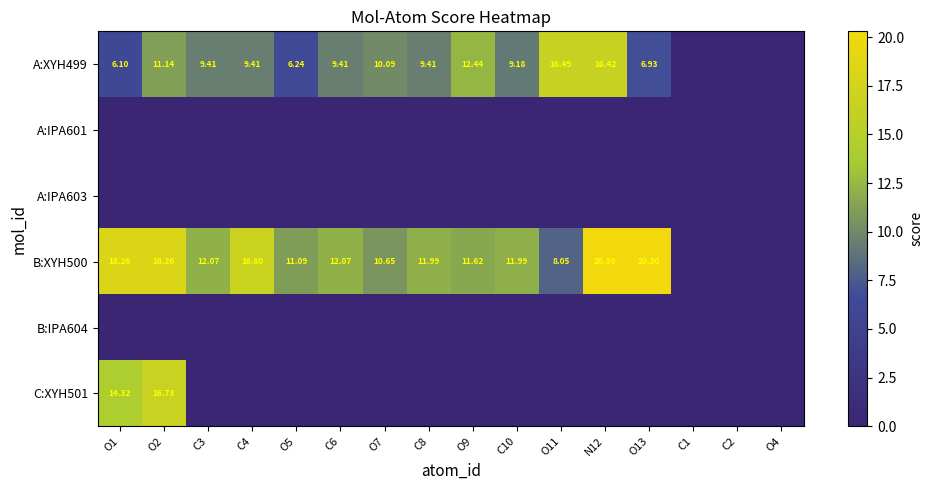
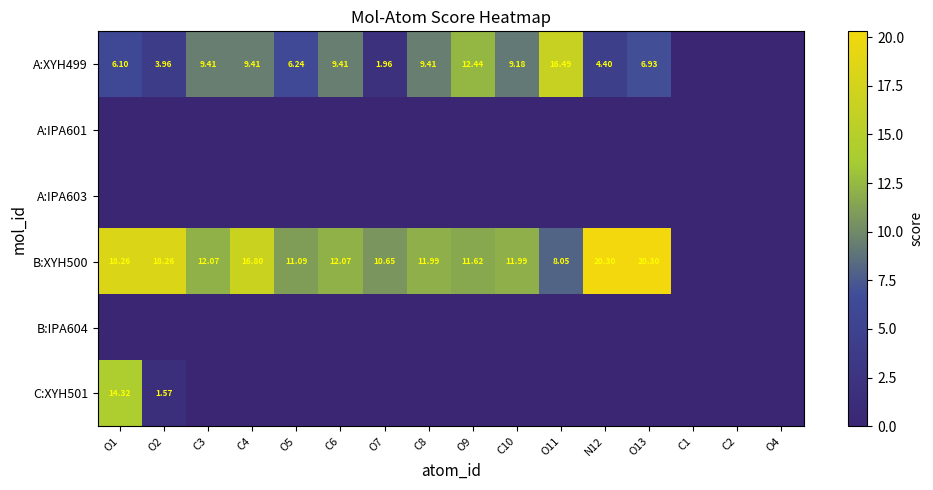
  {
    "A:XYH499": {
      "O1": 6.10,
-     "O2": 11.14,
+     "O2": 3.96,
      "C3": 9.41,
      "C4": 9.41,
      "O5": 6.24,
      "C6": 9.41,
-     "O7": 10.09,
+     "O7": 1.96,
      "C8": 9.41,
      "O9": 12.44,
      "C10": 9.18,
      "O11": 16.49,
-     "N12": 16.42,
+     "N12": 4.40,
      "O13": 6.93
    },
    "B:XYH500": {
      "C3": 12.07,
      "C4": 16.80,
      "O5": 11.09,
      "C6": 12.07,
      "O7": 10.65,
      "C8": 11.99,
      "O9": 11.62,
      "C10": 11.99,
      "O11": 8.05
    },
    "C:XYH501": {
      "O1": 14.32,
-     "O2": 16.73
+     "O2": 1.57
    }
  }
